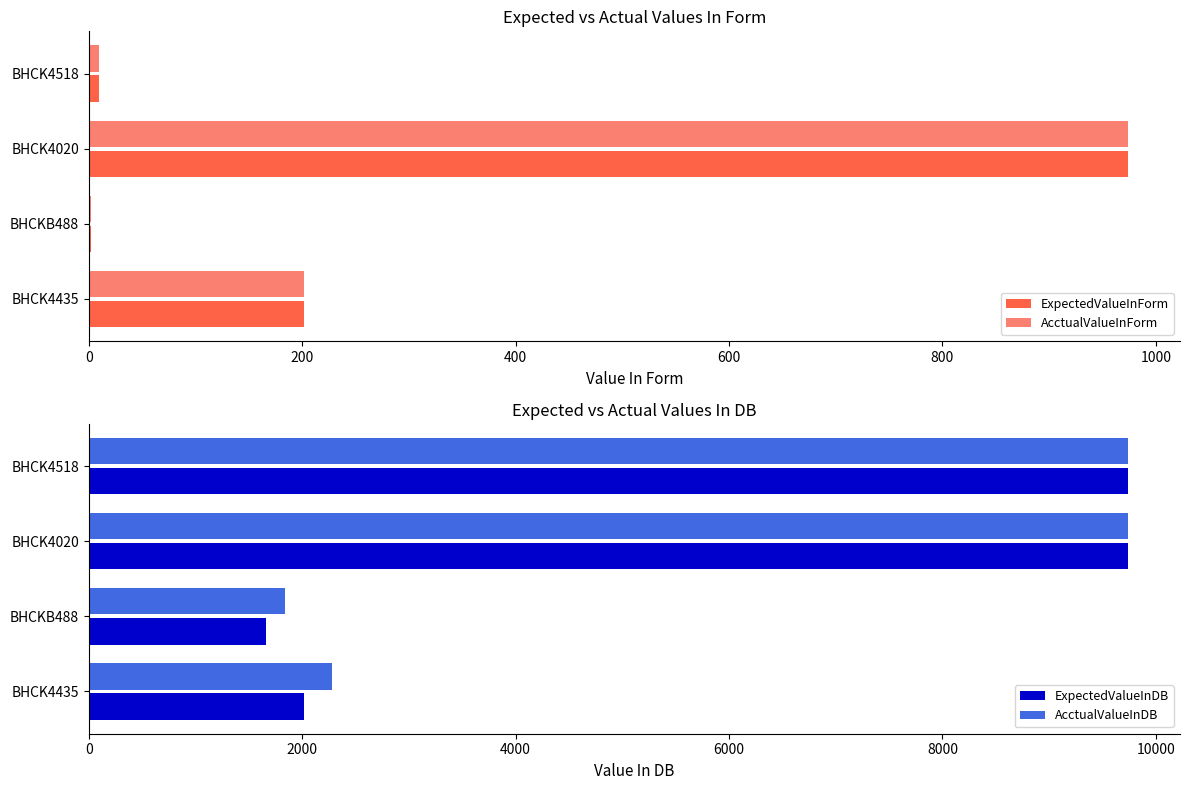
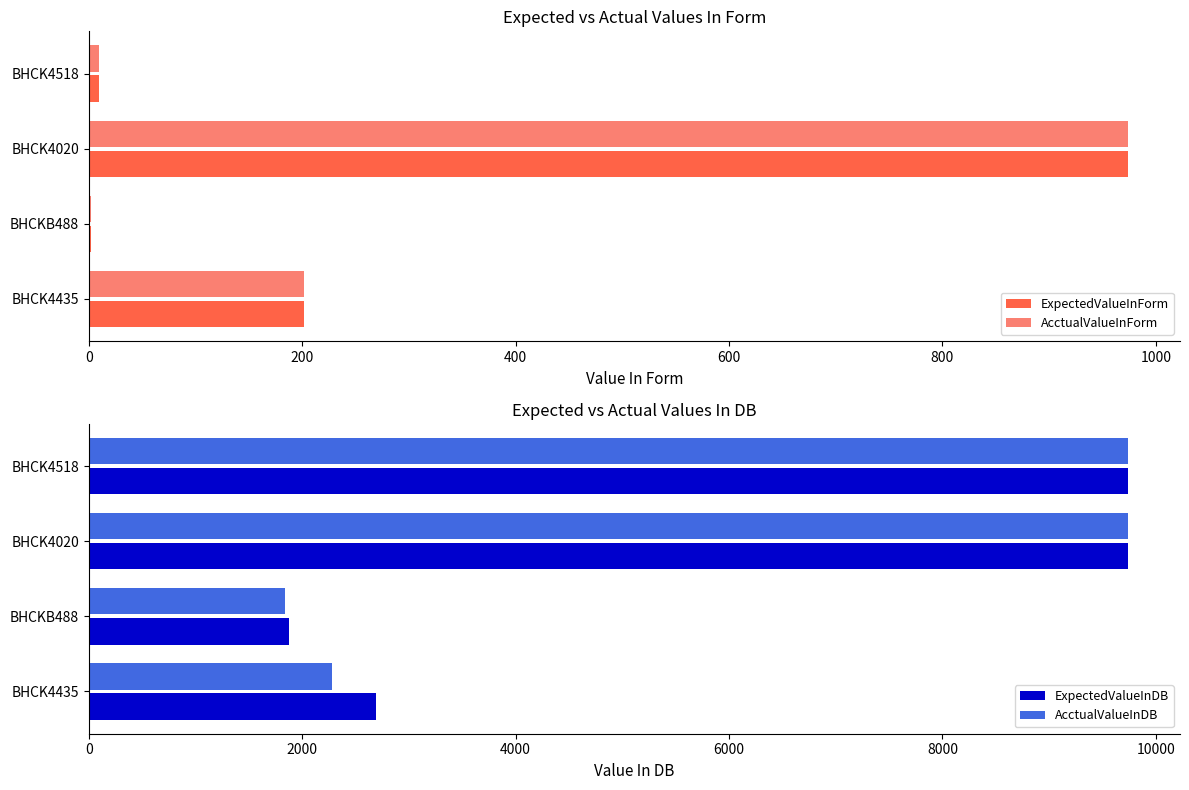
  {
    "Expected vs Actual Values In DB": {
      "ExpectedValueInDB": {
        "BHCK4518": 9740,
        "BHCK4020": 9740,
-       "BHCKB488": 1660,
-       "BHCK4435": 2020
+       "BHCKB488": 1880,
+       "BHCK4435": 2690
      },
      "AcctualValueInDB": {
        "BHCK4518": 9740,
        "BHCK4020": 9740,
        "BHCKB488": 1830,
        "BHCK4435": 2280
      }
    }
  }
